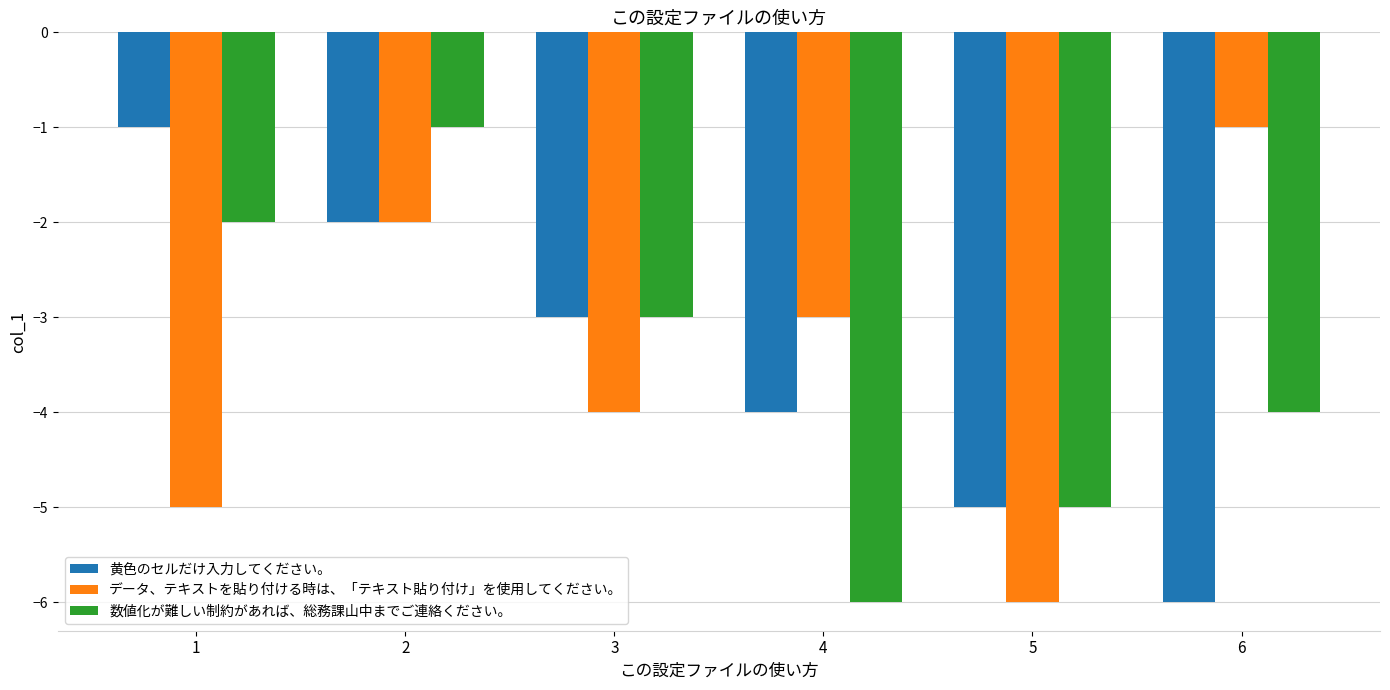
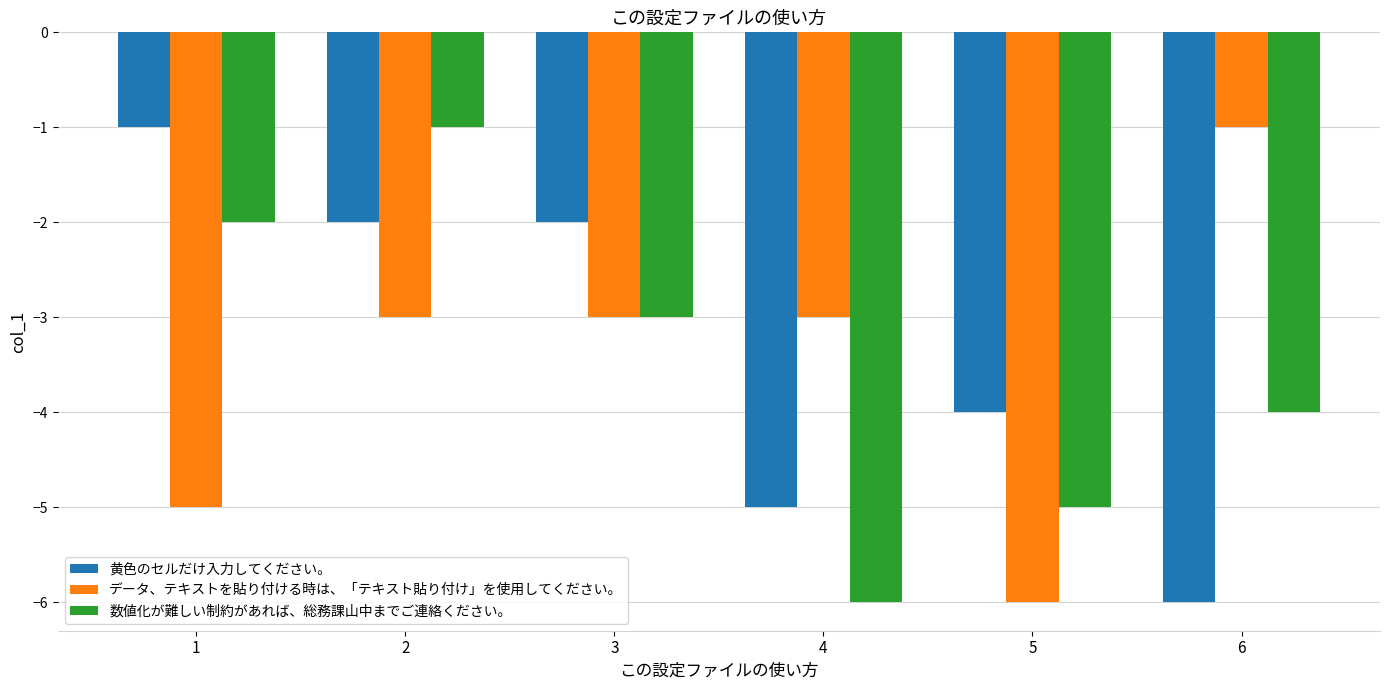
  {
    "黄色のセルだけ入力してください。": {
      "1": -1.0,
      "2": -2.0,
-     "3": -3.0,
-     "4": -4.0,
-     "5": -5.0,
+     "3": -2.0,
+     "4": -5.0,
+     "5": -4.0,
      "6": -6.0
    },
    "データ、テキストを貼り付ける時は、「テキスト貼り付け」を使用してください。": {
      "1": -5.0,
-     "2": -2.0,
-     "3": -4.0,
+     "2": -3.0,
+     "3": -3.0,
      "4": -3.0,
      "5": -6.0,
      "6": -1.0
    },
    "数値化が難しい制約があれば、総務課山中までご連絡ください。": {
      "1": -2.0,
      "2": -1.0,
      "3": -3.0,
      "4": -6.0,
      "5": -5.0,
      "6": -4.0
    }
  }
